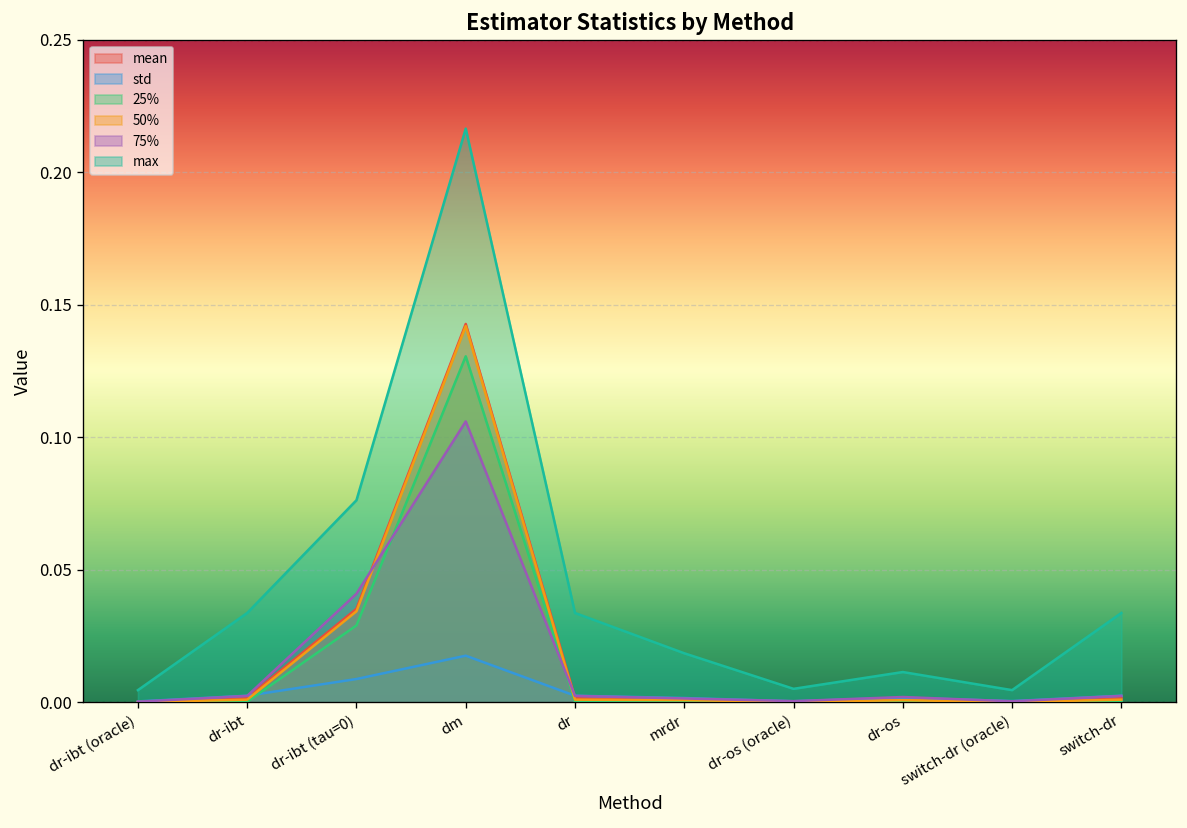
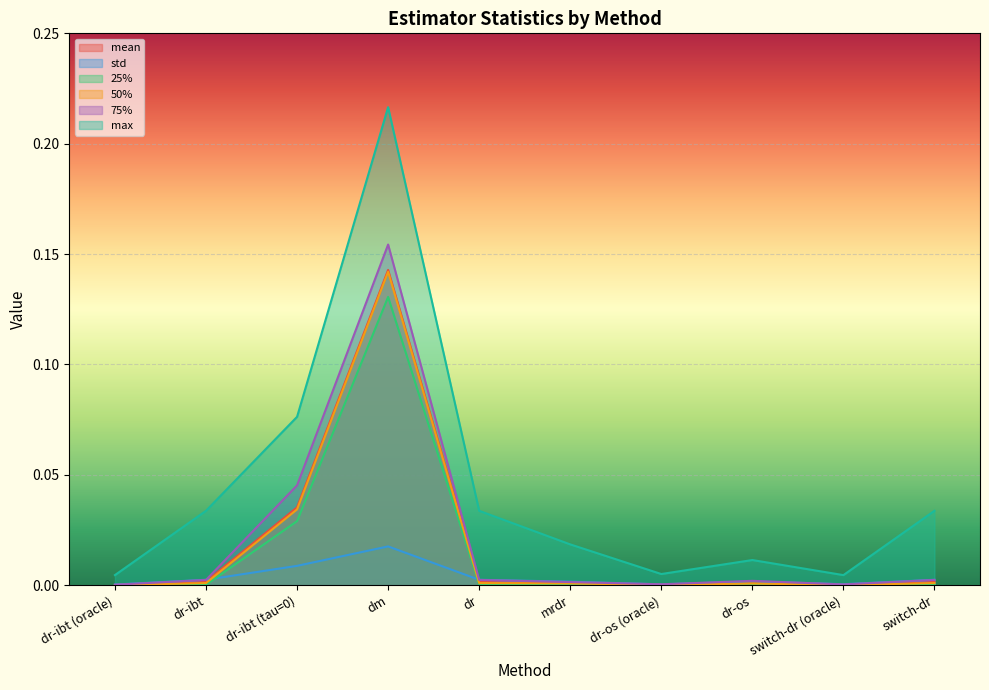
  {
    "75%": {
-     "dr-ibt (tau=0)": 0.041,
-     "dm": 0.106
+     "dr-ibt (tau=0)": 0.045,
+     "dm": 0.154
    }
  }
